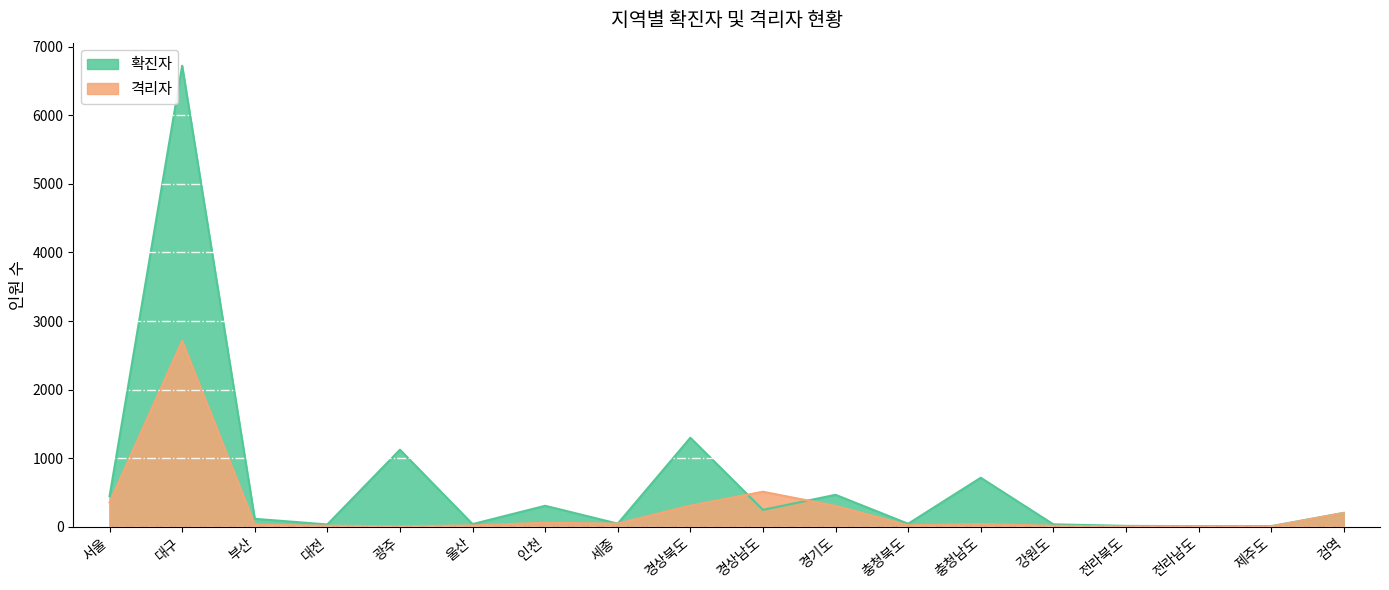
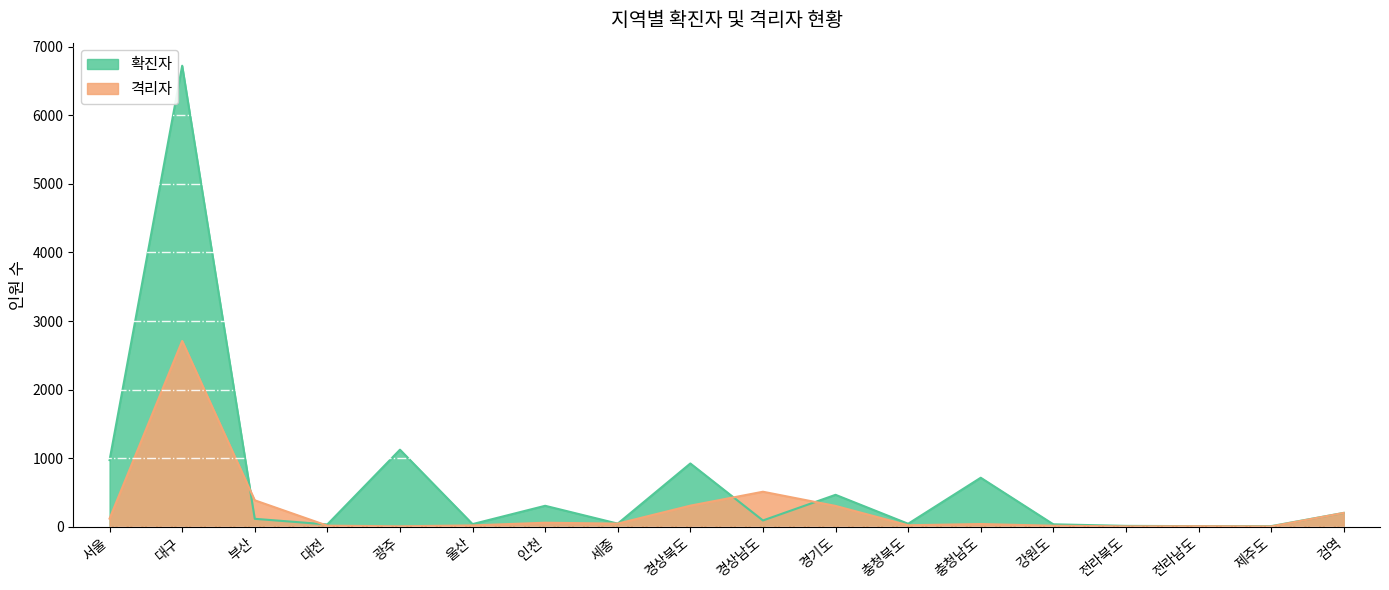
  {
    "확진자": {
-     "서울": 400,
+     "서울": 1000,
      "대구": 6700,
      "부산": 100,
      "광주": 1100,
      "인천": 300,
-     "경상북도": 1300,
-     "경상남도": 200,
+     "경상북도": 900,
+     "경상남도": 100,
      "경기도": 500,
      "충청남도": 700
    },
    "격리자": {
-     "서울": 400,
+     "서울": 100,
      "대구": 2700,
-     "부산": 0,
+     "부산": 400,
      "광주": 0,
      "인천": 100,
      "경상북도": 300,
      "경상남도": 500,
      "경기도": 300,
      "충청남도": 0
    }
  }
